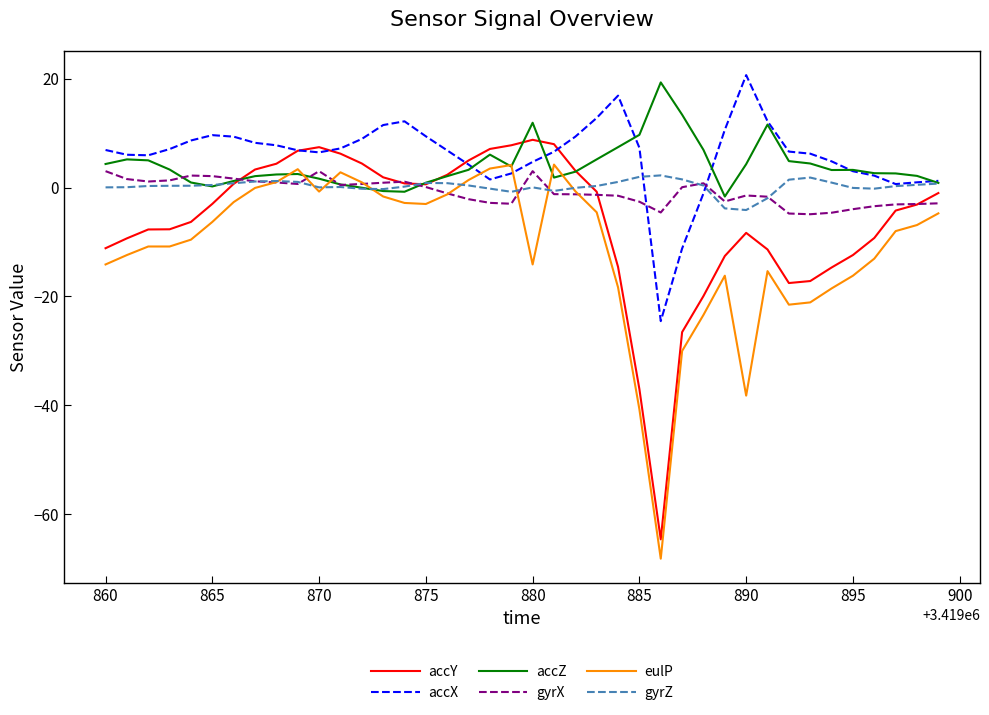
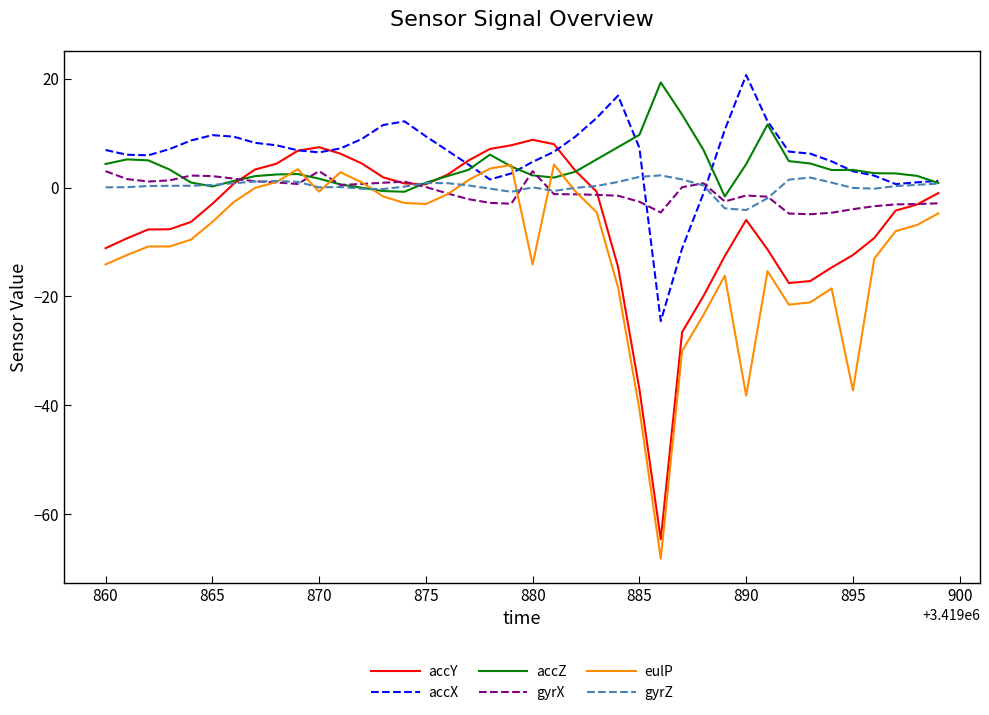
  {
    "accY": {
      "860": -11,
      "865": -3,
      "870": 7,
      "880": 9,
      "885": -37,
-     "890": -8,
+     "890": -6,
      "895": -12
    },
    "accX": {
      "860": 7,
      "865": 10,
      "870": 6,
      "875": 9,
      "880": 5,
      "885": 7,
      "890": 21
    },
    "accZ": {
      "860": 4,
      "870": 2,
-     "880": 12,
+     "880": 2,
      "885": 10,
      "890": 4
    },
    "gyrX": {
      "860": 3,
      "865": 2,
      "870": 3,
      "875": 0,
      "880": 3,
      "885": -3,
      "890": -1,
      "895": -4
    },
    "eulP": {
      "860": -14,
      "865": -6,
      "870": -1,
      "875": -3,
      "880": -14,
      "885": -41,
      "890": -38,
-     "895": -16
+     "895": -37
    },
    "gyrZ": {
      "860": 0,
      "870": 0,
      "880": 0,
      "885": 2,
      "890": -4,
      "895": 0
    }
  }
